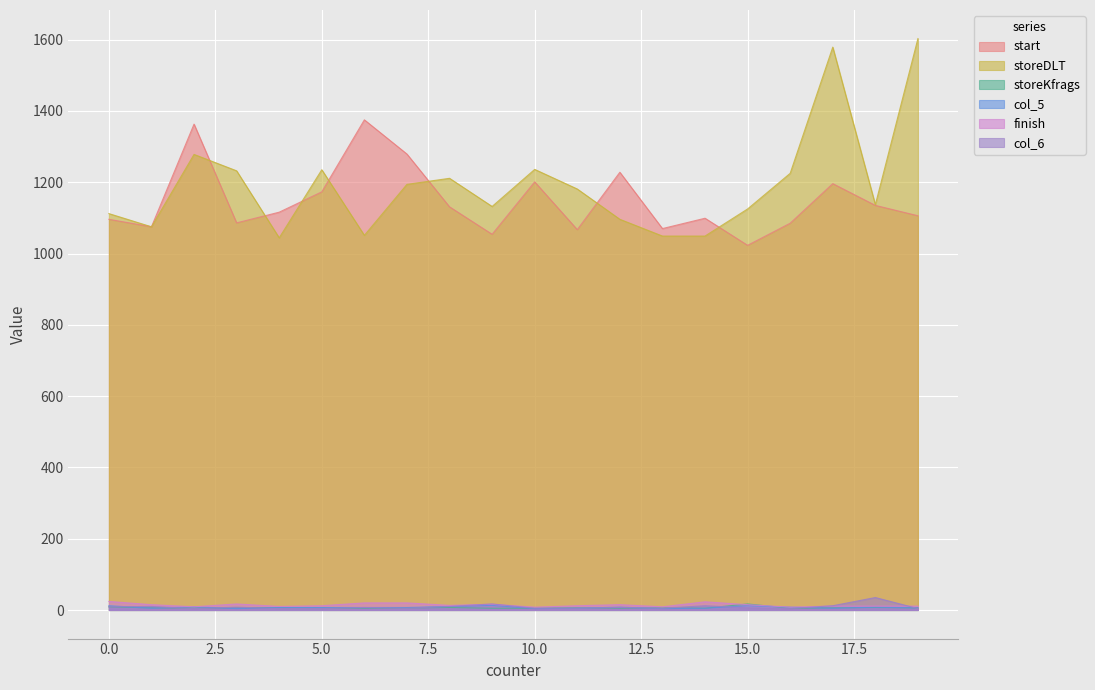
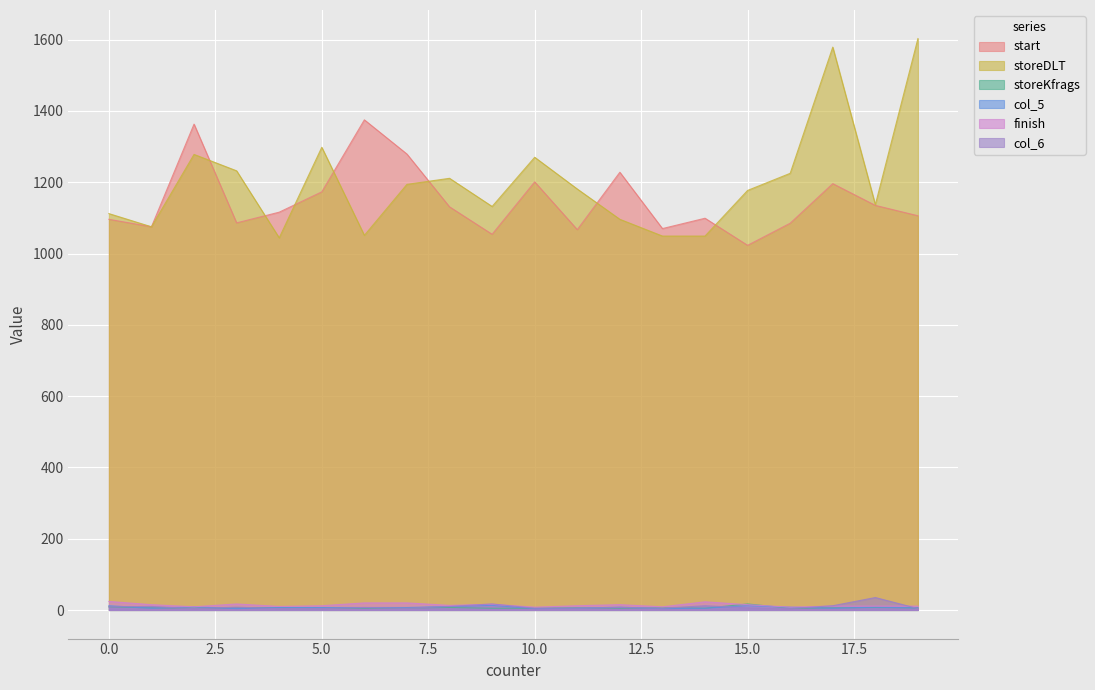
  {
    "start": {
      "0.0": 1100,
      "5.0": 1170,
      "10.0": 1200,
      "15.0": 1020
    },
    "storeDLT": {
      "0.0": 1110,
-     "5.0": 1240,
-     "10.0": 1240,
-     "15.0": 1130
+     "5.0": 1300,
+     "10.0": 1270,
+     "15.0": 1180
    }
  }
